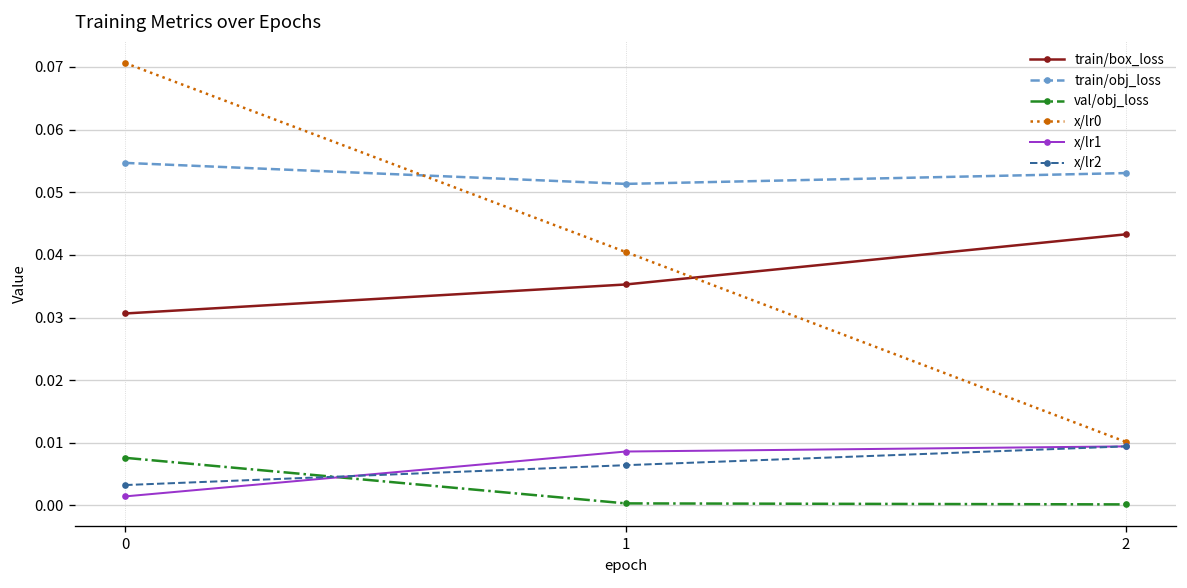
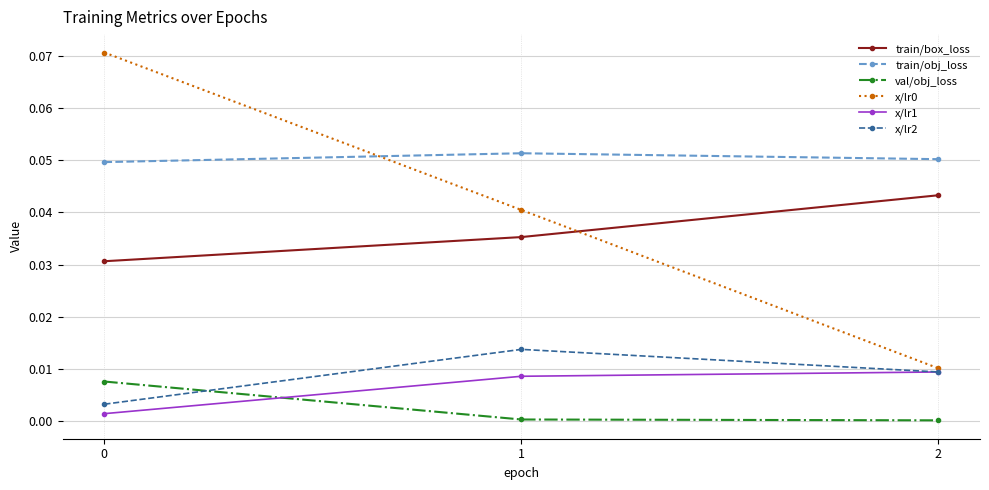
  {
    "train/box_loss": {
      "0": 0.031,
      "1": 0.035,
      "2": 0.043
    },
    "train/obj_loss": {
-     "0": 0.055,
+     "0": 0.050,
      "1": 0.051,
-     "2": 0.053
+     "2": 0.050
    },
    "val/obj_loss": {
      "0": 0.008,
      "1": 0.000,
      "2": 0.000
    },
    "x/lr0": {
      "0": 0.071,
      "1": 0.040,
      "2": 0.010
    },
    "x/lr1": {
      "0": 0.001,
      "1": 0.009
    },
    "x/lr2": {
      "0": 0.003,
-     "1": 0.006
+     "1": 0.014
    }
  }
